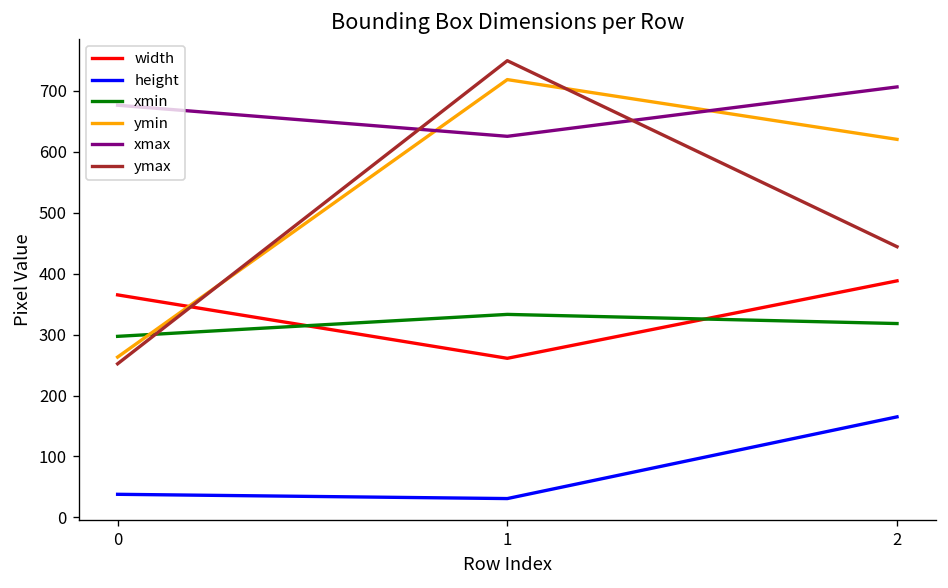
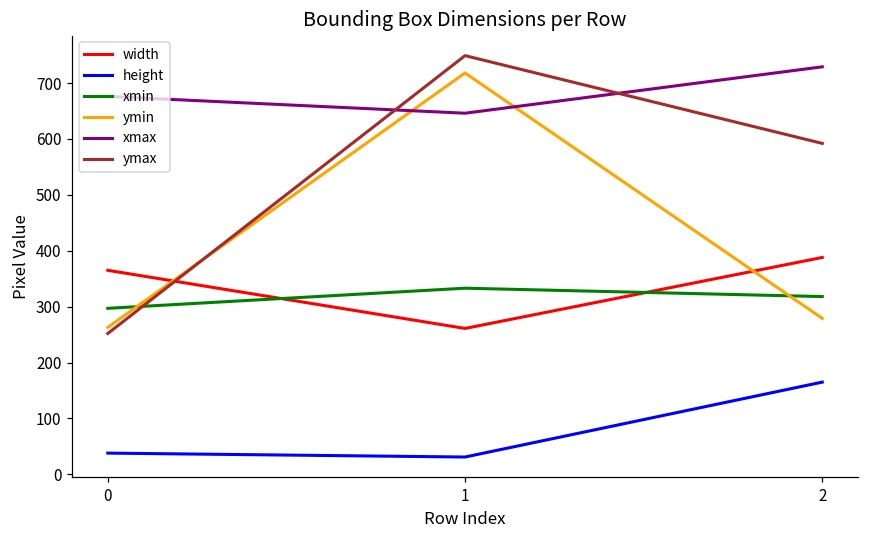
  {
    "width": {
      "0": 370,
      "1": 260,
      "2": 390
    },
    "height": {
      "0": 40,
      "1": 30,
      "2": 170
    },
    "xmin": {
      "0": 300,
      "1": 330,
      "2": 320
    },
    "ymin": {
      "0": 260,
      "1": 720,
-     "2": 620
+     "2": 280
    },
    "xmax": {
-     "1": 630,
-     "2": 710
+     "1": 650,
+     "2": 730
    },
    "ymax": {
      "0": 250,
      "1": 750,
-     "2": 440
+     "2": 590
    }
  }
